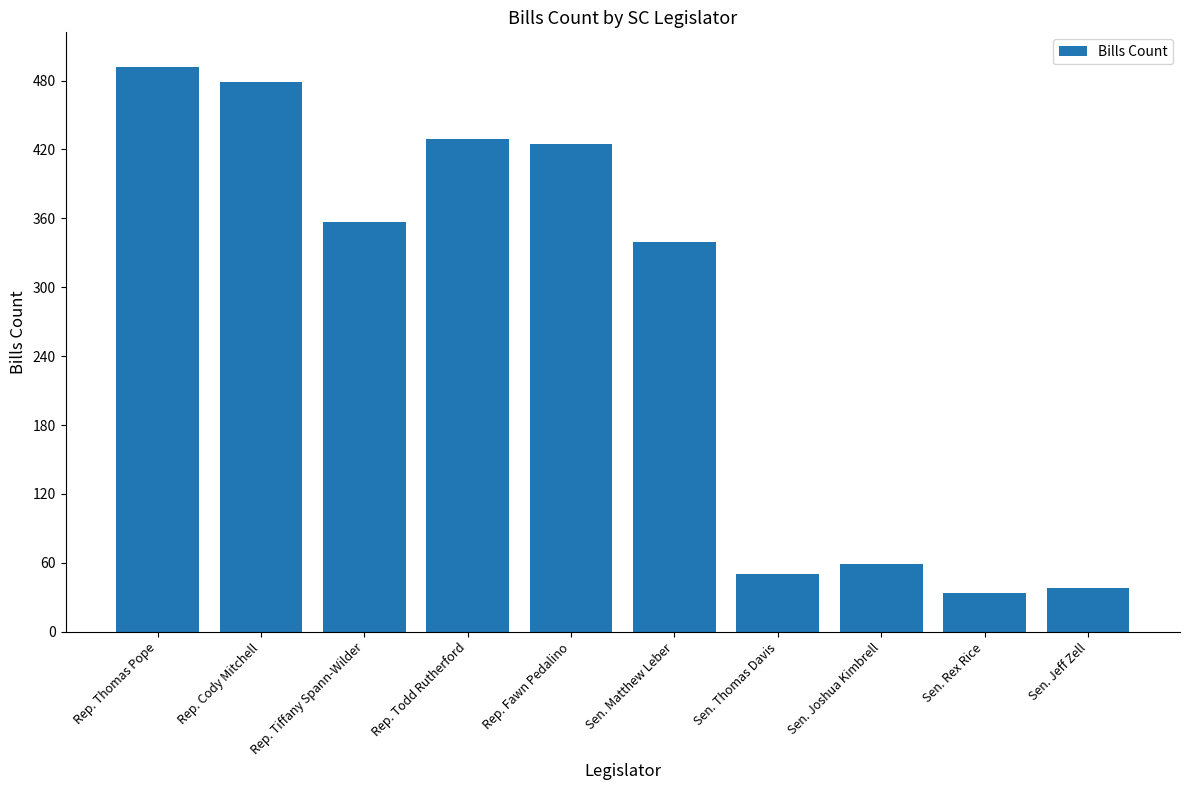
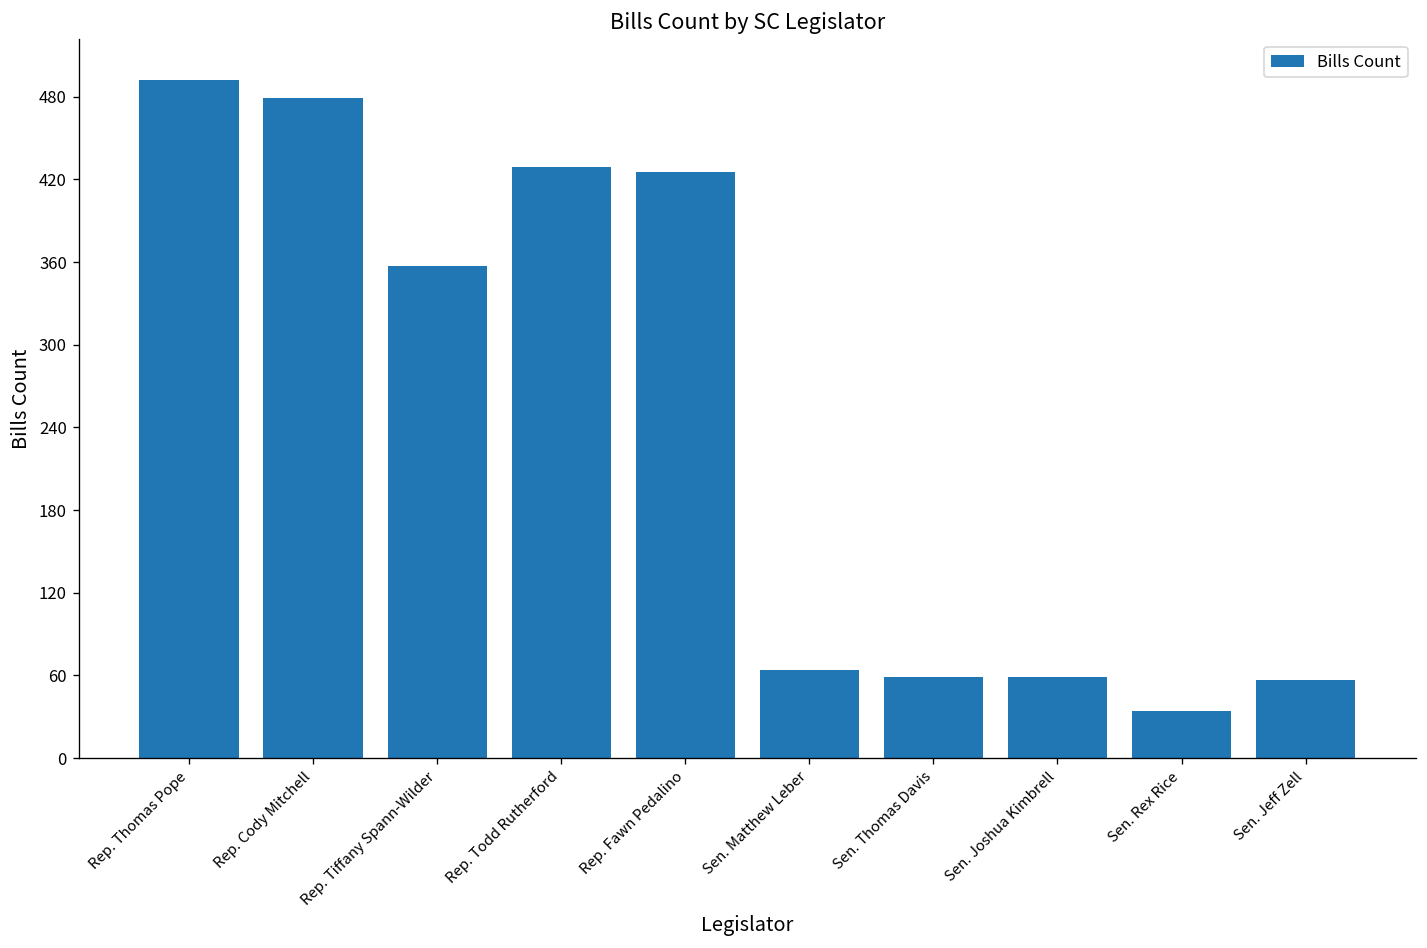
  {
    "Rep. Thomas Pope": 492,
    "Rep. Cody Mitchell": 479,
    "Rep. Tiffany Spann-Wilder": 357,
    "Rep. Todd Rutherford": 429,
    "Rep. Fawn Pedalino": 425,
-   "Sen. Matthew Leber": 339,
-   "Sen. Thomas Davis": 50,
+   "Sen. Matthew Leber": 64,
+   "Sen. Thomas Davis": 59,
    "Sen. Joshua Kimbrell": 59,
    "Sen. Rex Rice": 34,
-   "Sen. Jeff Zell": 38
+   "Sen. Jeff Zell": 57
  }
